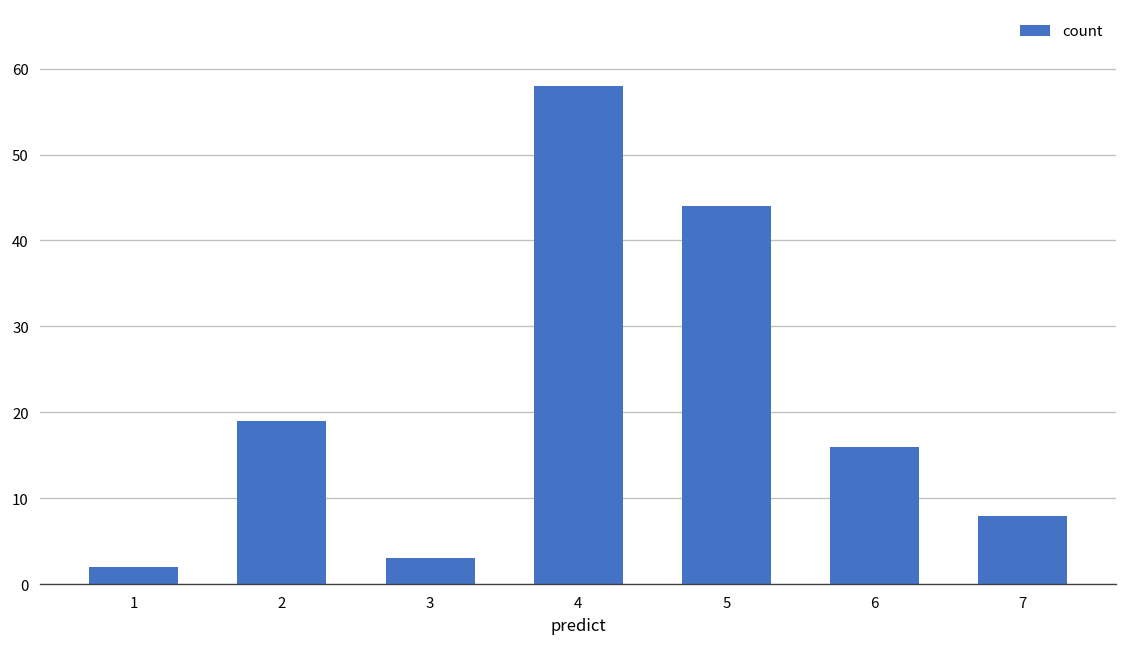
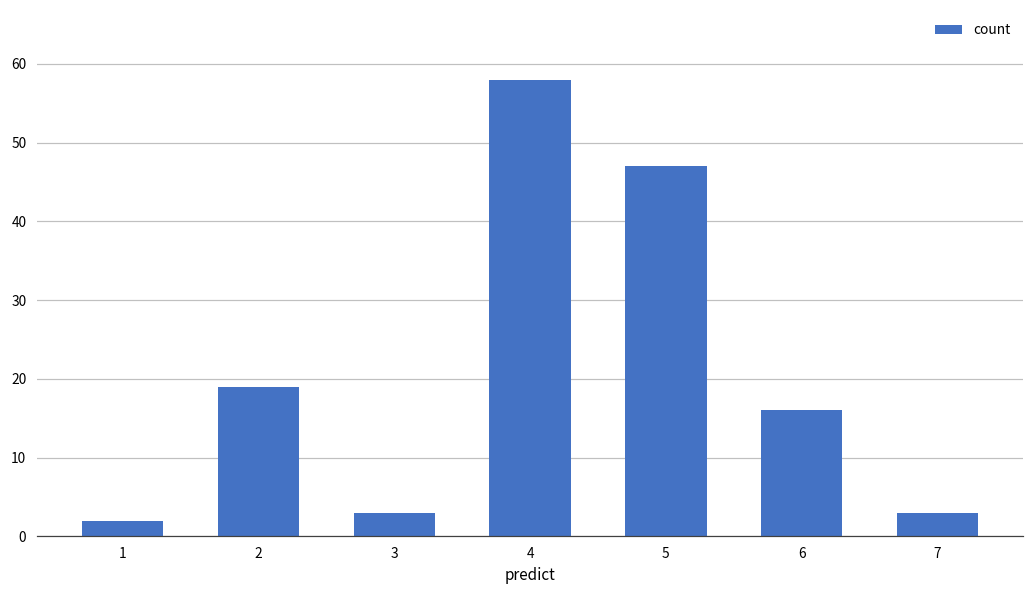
  {
    "1": 2,
    "2": 19,
    "3": 3,
    "4": 58,
-   "5": 44,
+   "5": 47,
    "6": 16,
-   "7": 8
+   "7": 3
  }
